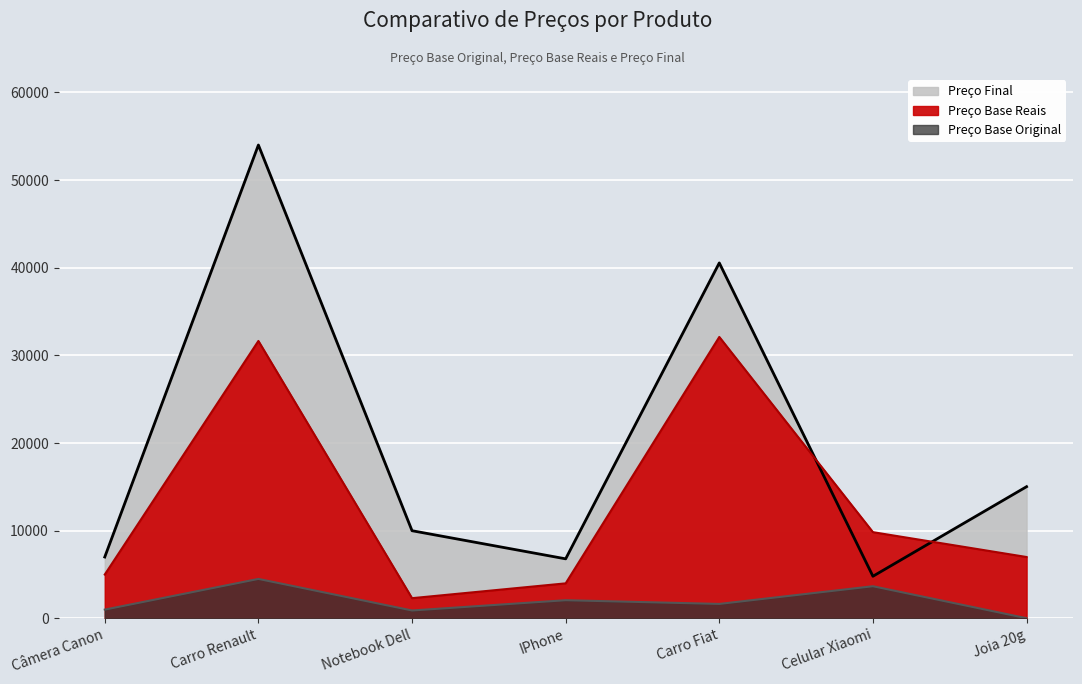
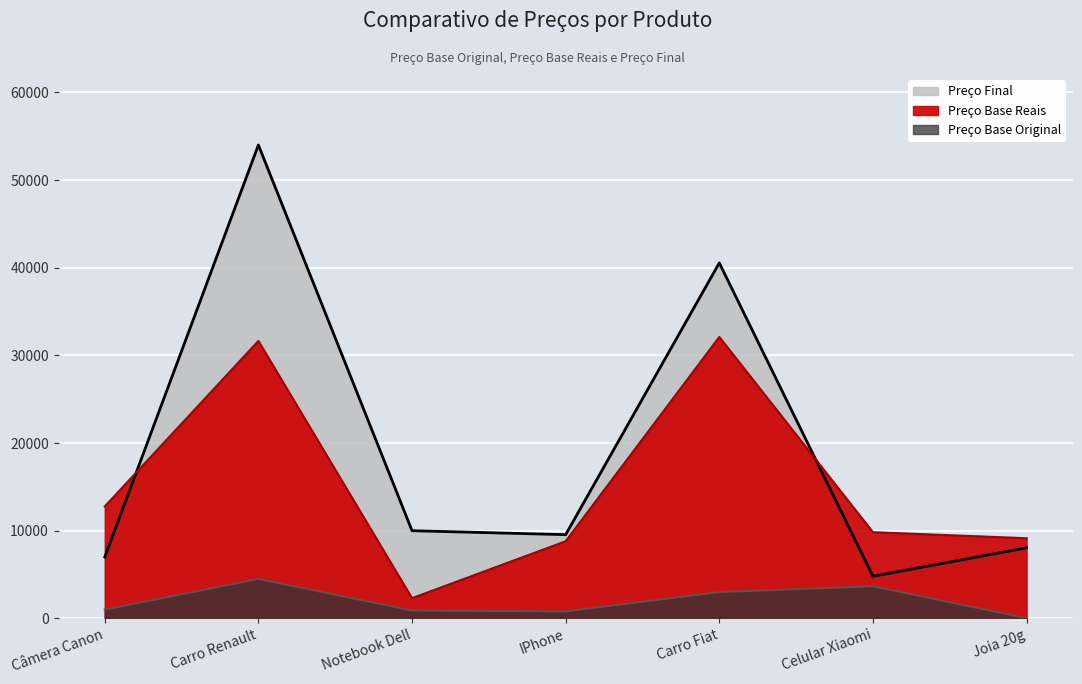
  {
    "Preço Final": {
      "Câmera Canon": 7000,
      "Carro Renault": 54000,
      "Notebook Dell": 10000,
-     "IPhone": 7000,
+     "IPhone": 10000,
      "Carro Fiat": 41000,
      "Celular Xiaomi": 5000,
-     "Joia 20g": 15000
+     "Joia 20g": 8000
    },
    "Preço Base Reais": {
-     "Câmera Canon": 5000,
+     "Câmera Canon": 13000,
      "Carro Renault": 32000,
      "Notebook Dell": 2000,
-     "IPhone": 4000,
+     "IPhone": 9000,
      "Carro Fiat": 32000,
      "Celular Xiaomi": 10000,
-     "Joia 20g": 7000
+     "Joia 20g": 9000
    },
    "Preço Base Original": {
      "Câmera Canon": 1000,
      "Carro Renault": 5000,
      "Notebook Dell": 1000,
-     "IPhone": 2000,
-     "Carro Fiat": 2000,
+     "IPhone": 1000,
+     "Carro Fiat": 3000,
      "Celular Xiaomi": 4000,
      "Joia 20g": 0
    }
  }
